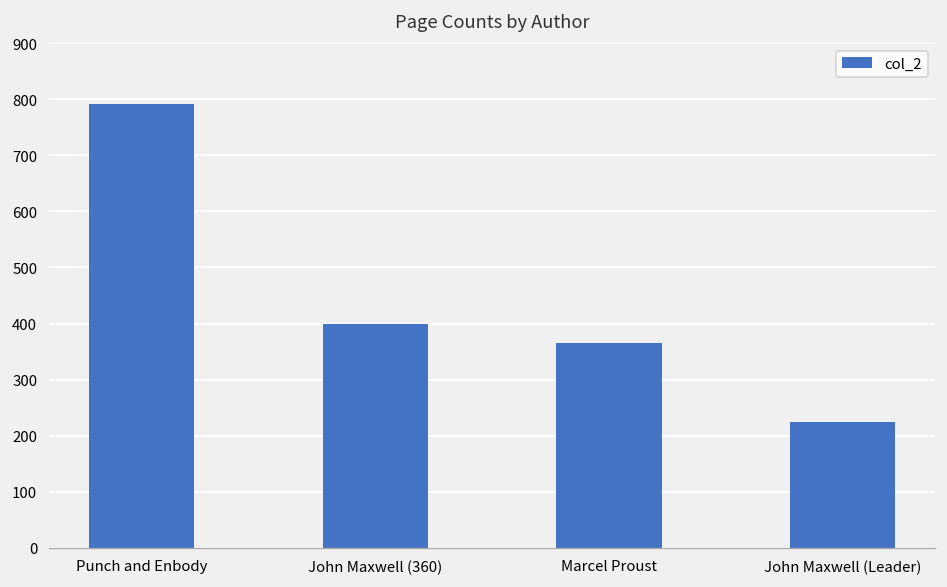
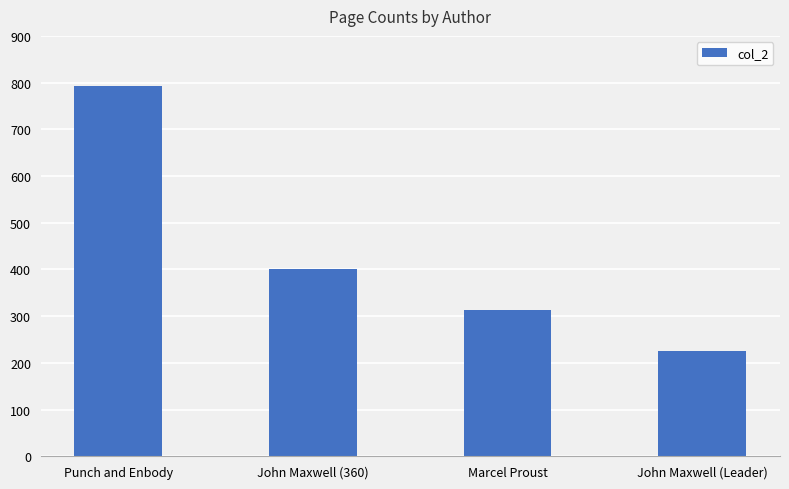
  {
    "Punch and Enbody": 790,
    "John Maxwell (360)": 400,
-   "Marcel Proust": 370,
+   "Marcel Proust": 310,
    "John Maxwell (Leader)": 230
  }
